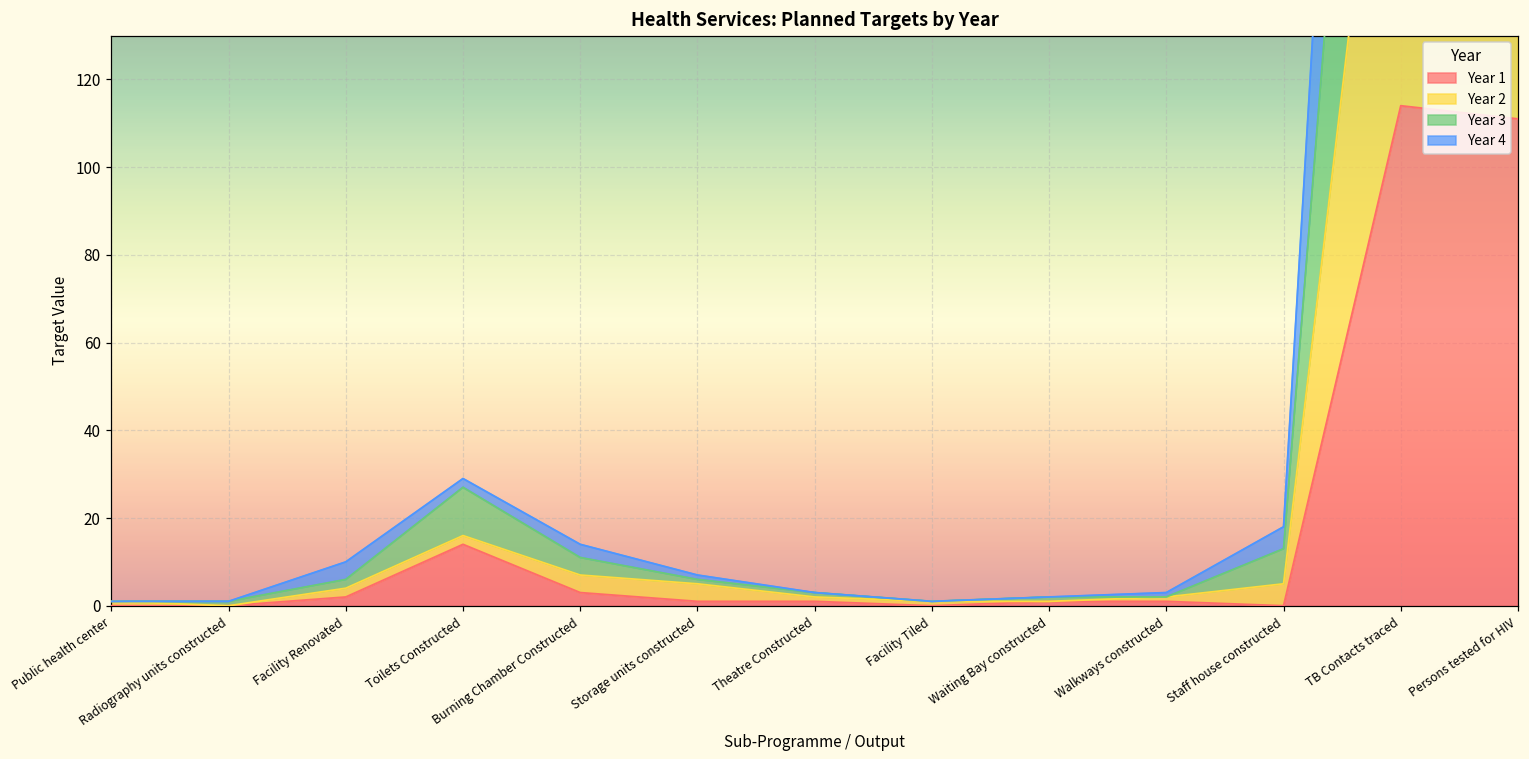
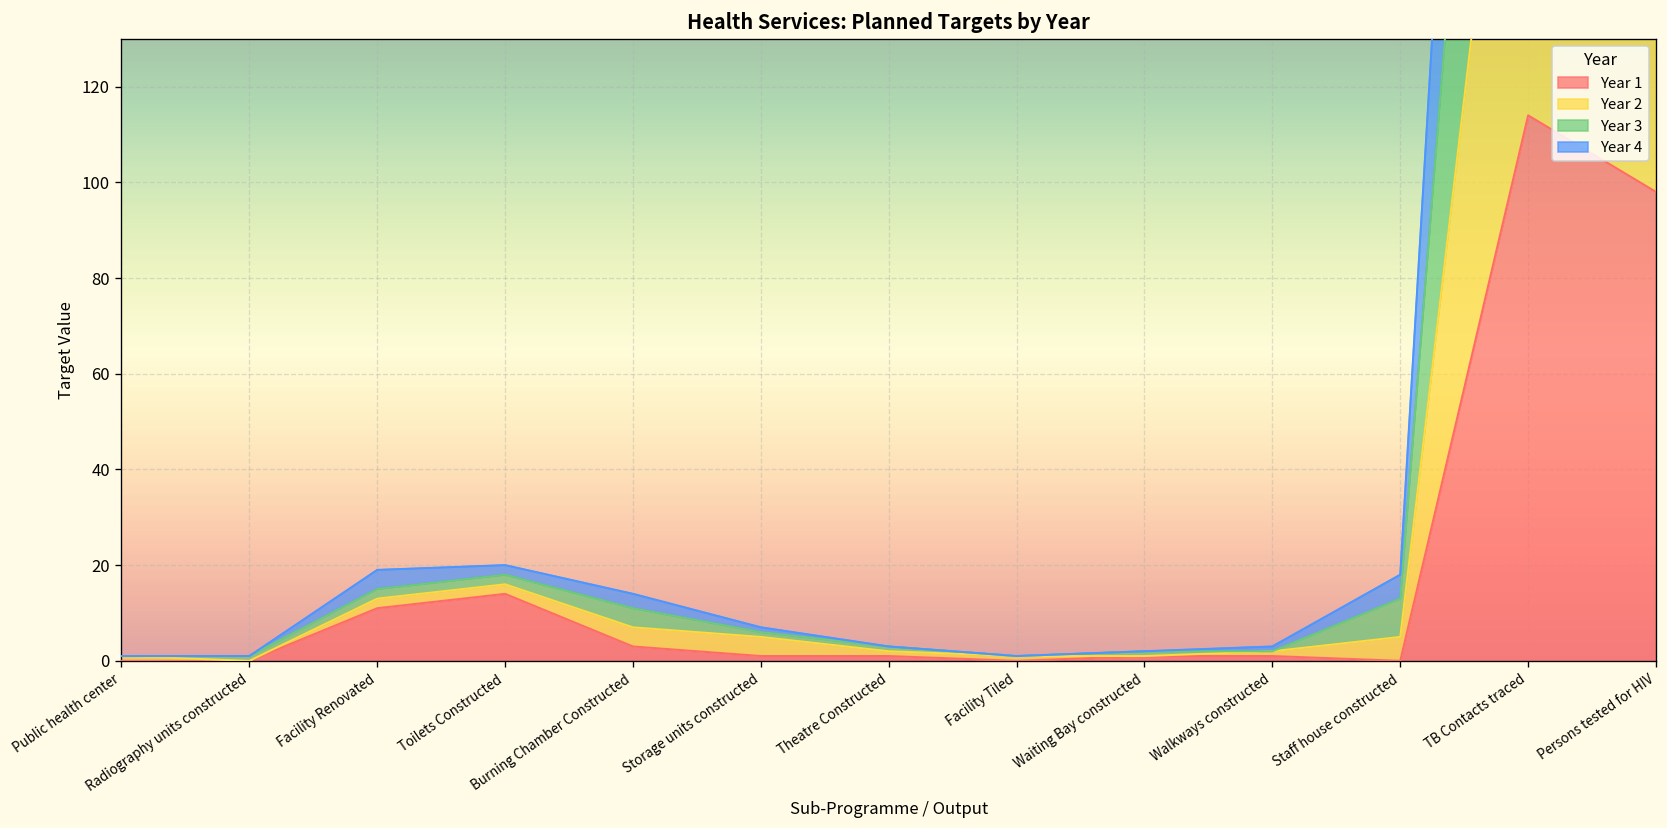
  {
    "Year 1": {
      "Public health center": 0,
-     "Facility Renovated": 2,
+     "Facility Renovated": 11,
      "Toilets Constructed": 14,
      "Burning Chamber Constructed": 3,
      "Storage units constructed": 1,
      "Theatre Constructed": 1,
      "Facility Tiled": 0,
      "Walkways constructed": 1,
      "Staff house constructed": 0,
      "TB Contacts traced": 114,
-     "Persons tested for HIV": 111
+     "Persons tested for HIV": 98
    },
    "Year 2": {
      "Facility Renovated": 2,
      "Toilets Constructed": 2,
      "Burning Chamber Constructed": 4,
      "Storage units constructed": 4,
      "Theatre Constructed": 1,
      "Staff house constructed": 5
    },
    "Year 3": {
      "Facility Renovated": 2,
-     "Toilets Constructed": 11,
+     "Toilets Constructed": 2,
      "Burning Chamber Constructed": 4,
      "Storage units constructed": 1,
      "Staff house constructed": 8
    },
    "Year 4": {
      "Facility Renovated": 4,
      "Toilets Constructed": 2,
      "Burning Chamber Constructed": 3,
      "Storage units constructed": 1,
      "Walkways constructed": 1,
      "Staff house constructed": 5
    }
  }
